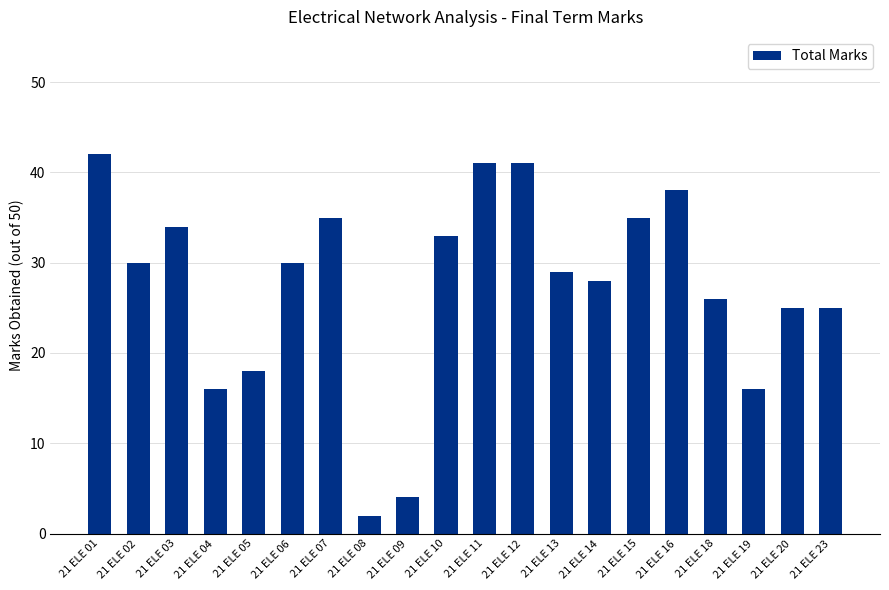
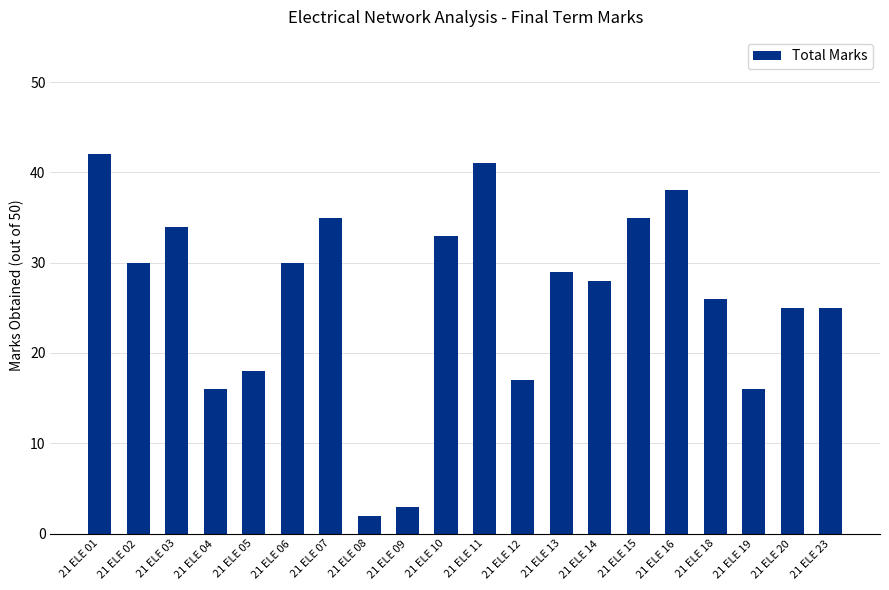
  {
    "21 ELE 01": 42,
    "21 ELE 02": 30,
    "21 ELE 03": 34,
    "21 ELE 04": 16,
    "21 ELE 05": 18,
    "21 ELE 06": 30,
    "21 ELE 07": 35,
    "21 ELE 08": 2,
-   "21 ELE 09": 4,
+   "21 ELE 09": 3,
    "21 ELE 10": 33,
    "21 ELE 11": 41,
-   "21 ELE 12": 41,
+   "21 ELE 12": 17,
    "21 ELE 13": 29,
    "21 ELE 14": 28,
    "21 ELE 15": 35,
    "21 ELE 16": 38,
    "21 ELE 18": 26,
    "21 ELE 19": 16,
    "21 ELE 20": 25,
    "21 ELE 23": 25
  }
